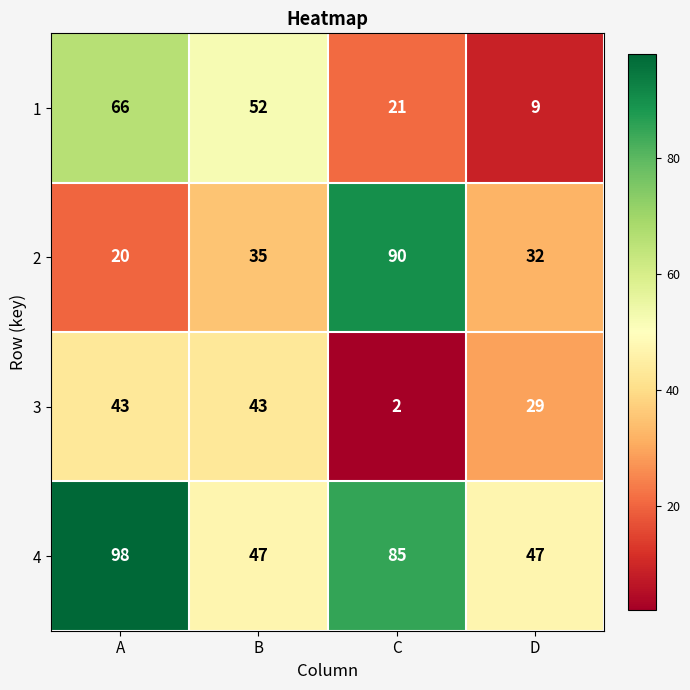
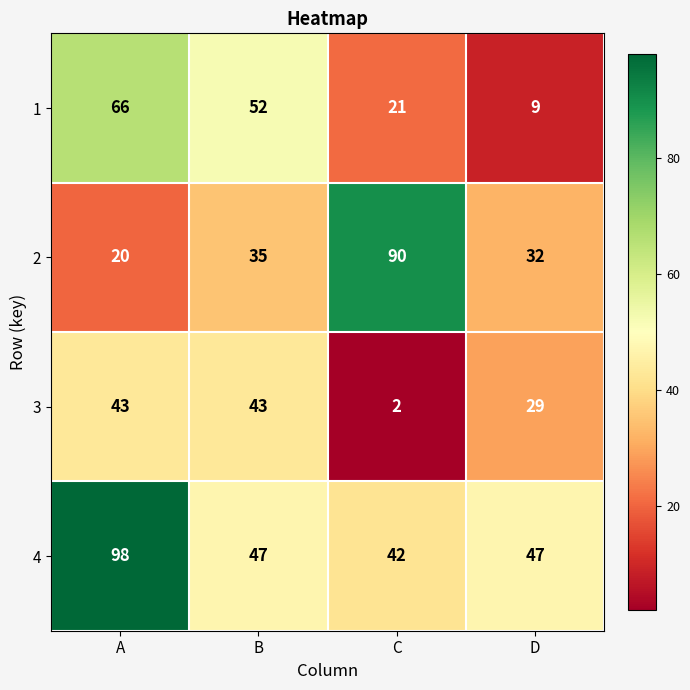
  {
    "1": {
      "A": 66,
      "B": 52,
      "C": 21,
      "D": 9
    },
    "2": {
      "A": 20,
      "B": 35,
      "C": 90,
      "D": 32
    },
    "3": {
      "A": 43,
      "B": 43,
      "C": 2,
      "D": 29
    },
    "4": {
      "A": 98,
      "B": 47,
-     "C": 85,
+     "C": 42,
      "D": 47
    }
  }
